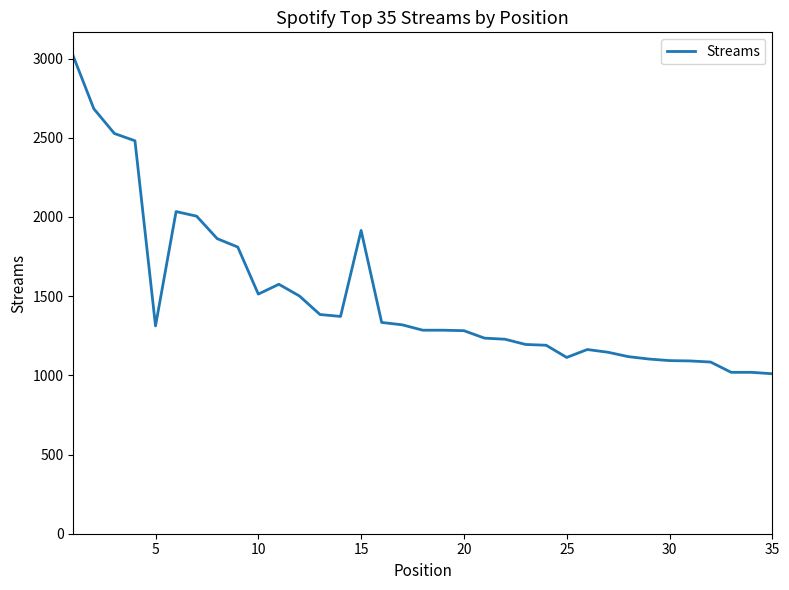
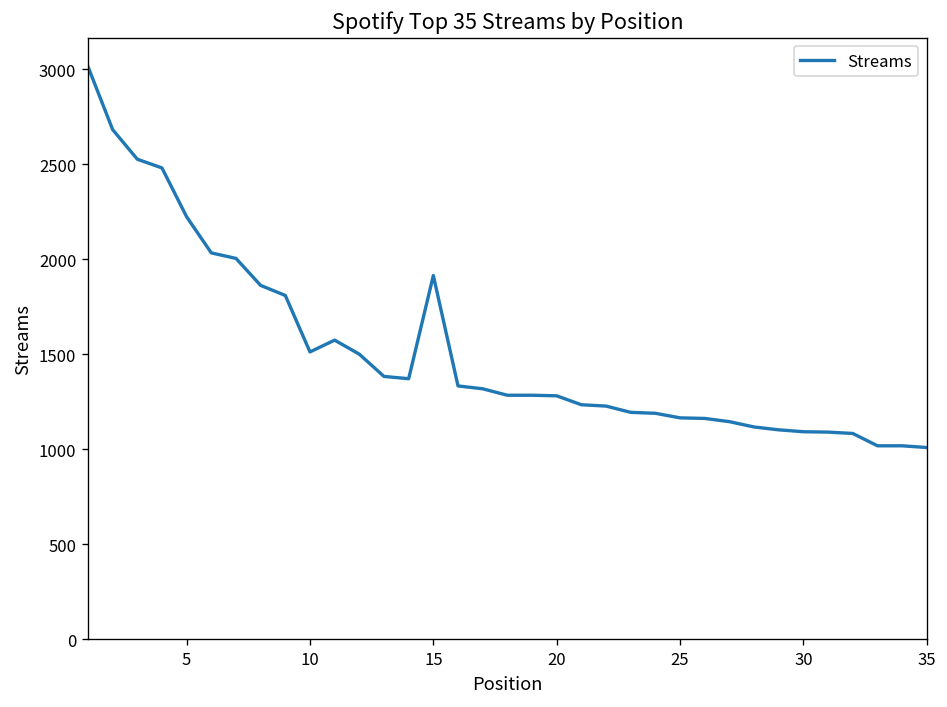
  {
-   "5": 1310,
+   "5": 2220,
    "10": 1510,
    "15": 1920,
    "20": 1280,
-   "25": 1110,
+   "25": 1170,
    "30": 1090,
    "35": 1010
  }
